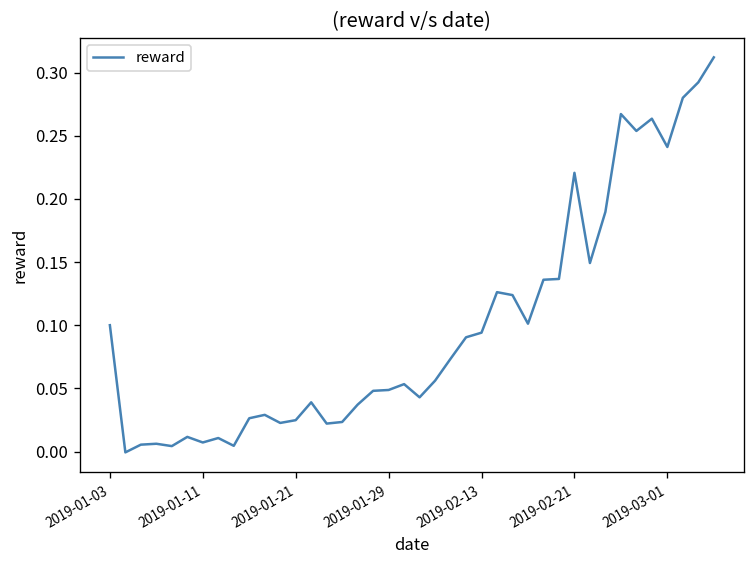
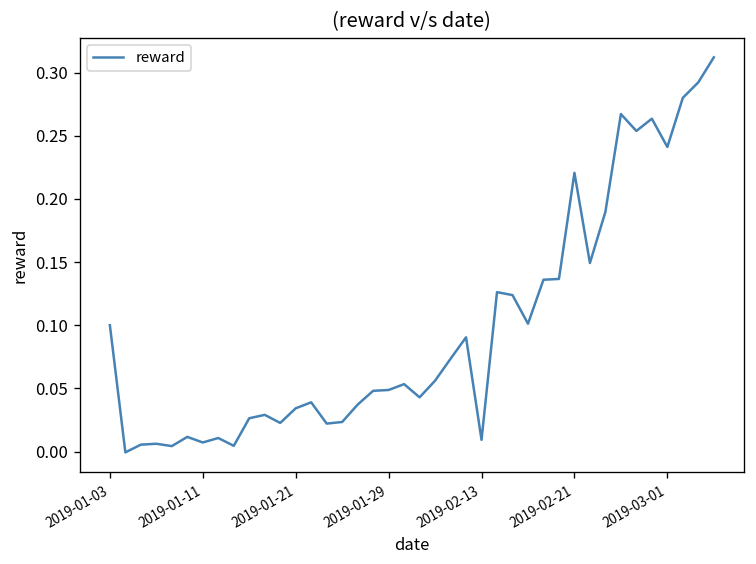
  {
    "2019-01-03": 0.100,
    "2019-01-11": 0.007,
-   "2019-01-21": 0.025,
+   "2019-01-21": 0.034,
    "2019-01-29": 0.049,
-   "2019-02-13": 0.094,
+   "2019-02-13": 0.009,
    "2019-02-21": 0.221,
    "2019-03-01": 0.241
  }
